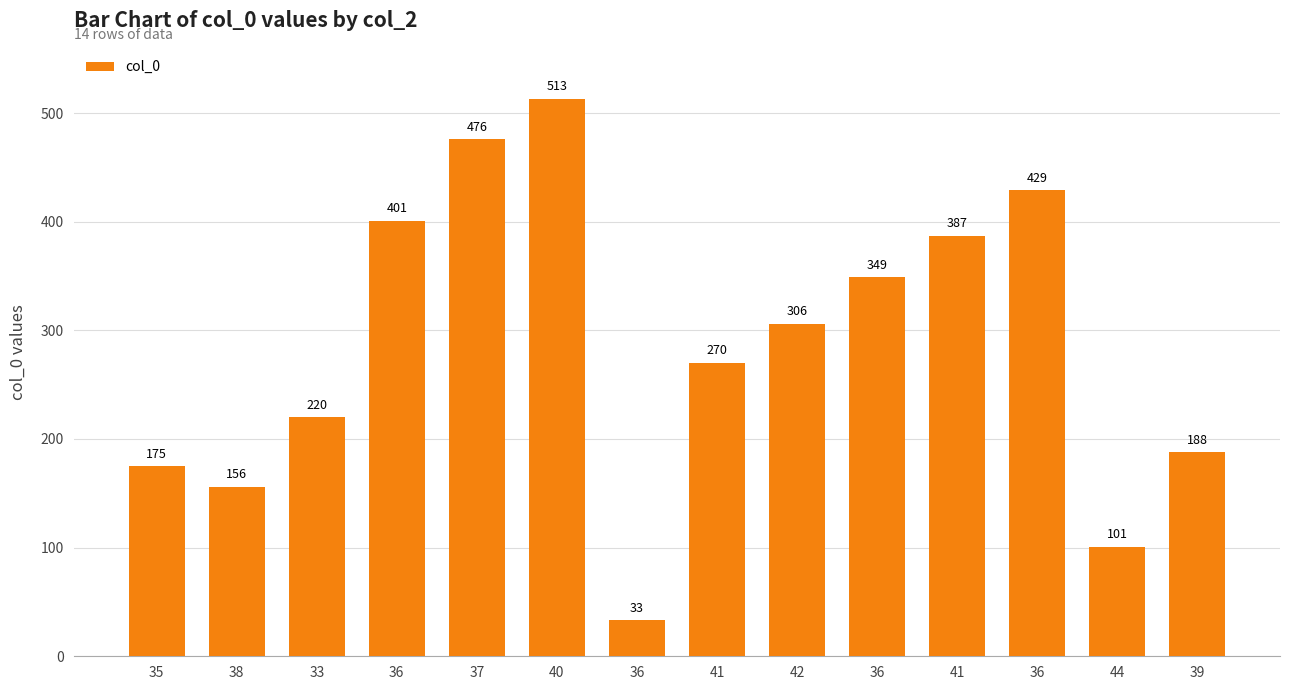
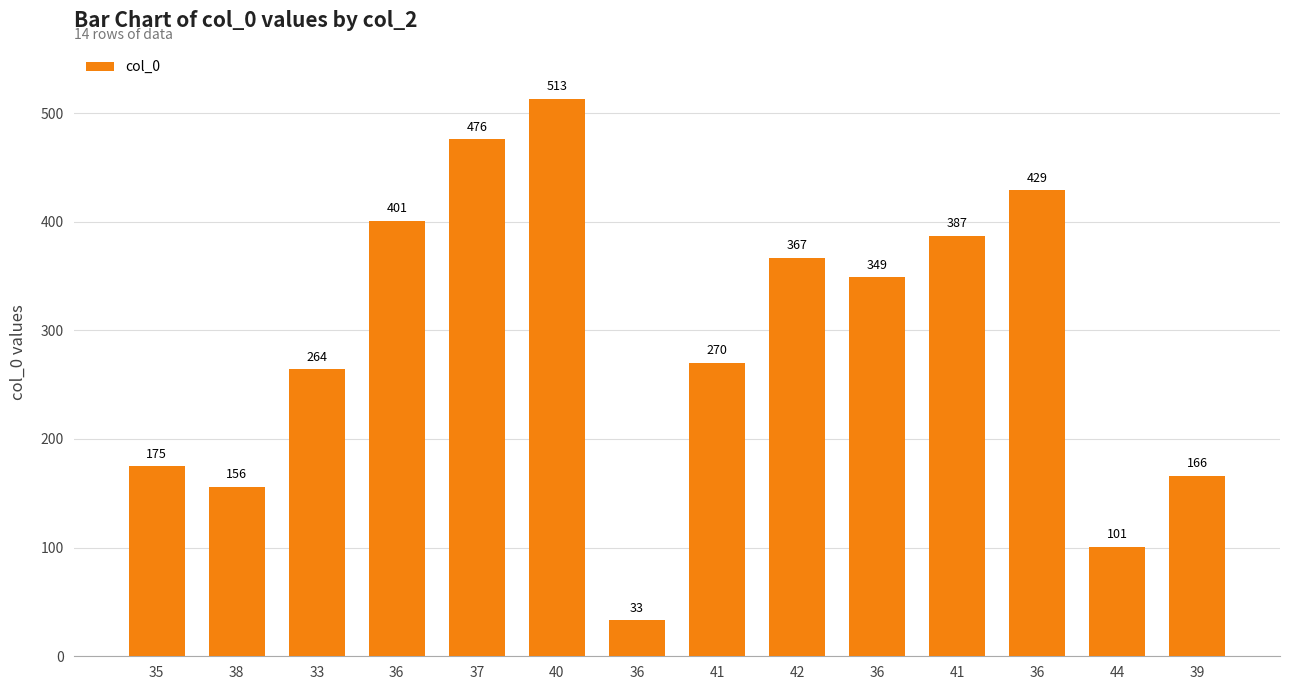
  {
    "35": 175,
    "38": 156,
-   "33": 220,
+   "33": 264,
    "37": 476,
    "40": 513,
-   "42": 306,
+   "42": 367,
    "44": 101,
-   "39": 188
+   "39": 166
  }
